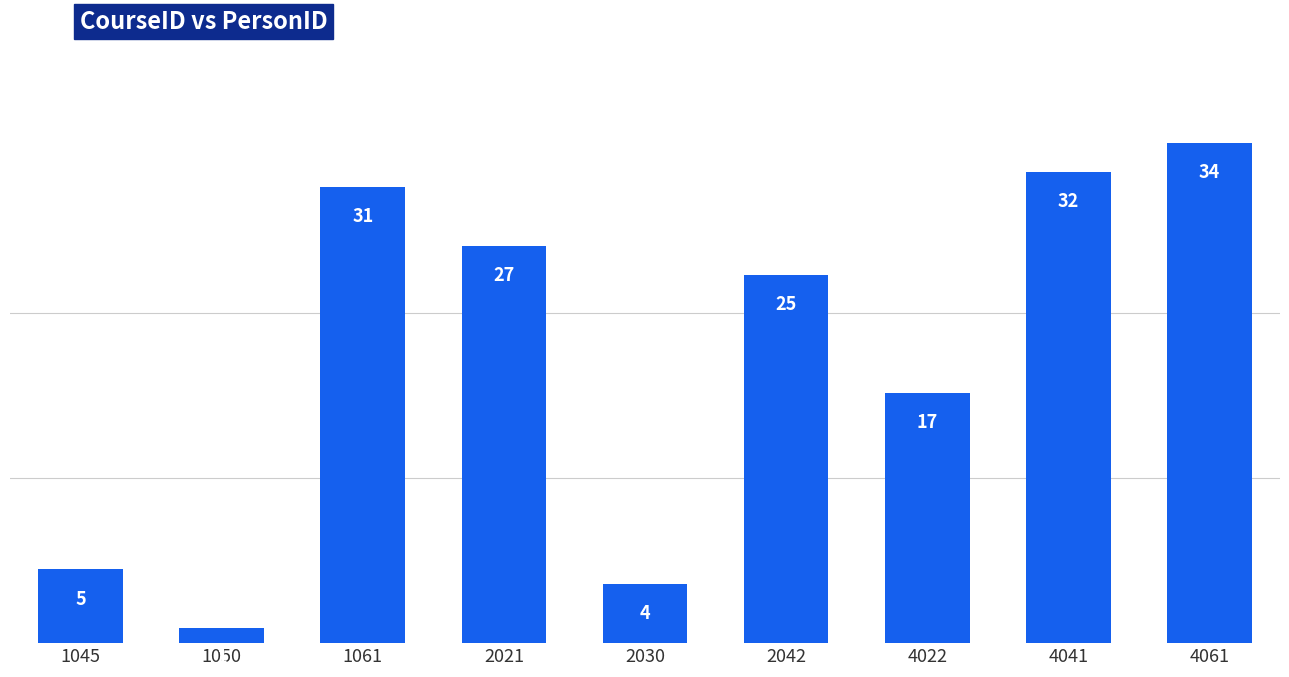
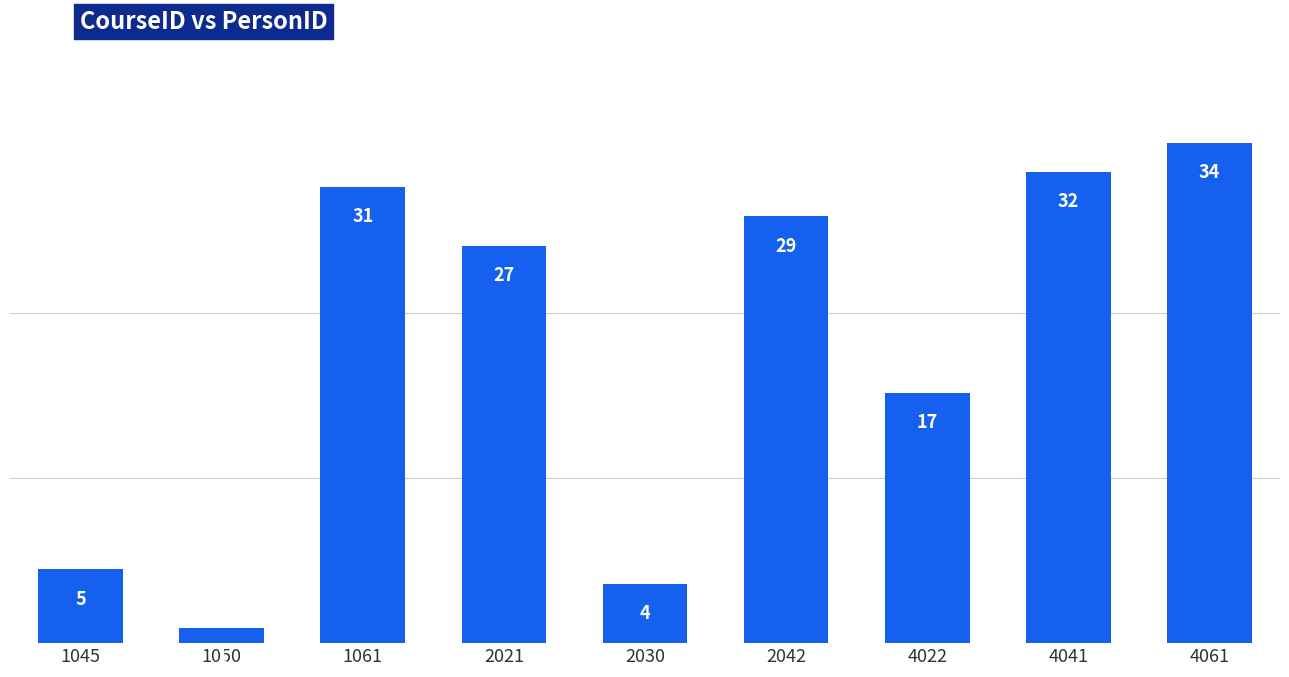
  {
    "1045": 5,
    "1061": 31,
    "2021": 27,
    "2030": 4,
-   "2042": 25,
+   "2042": 29,
    "4022": 17,
    "4041": 32,
    "4061": 34
  }
